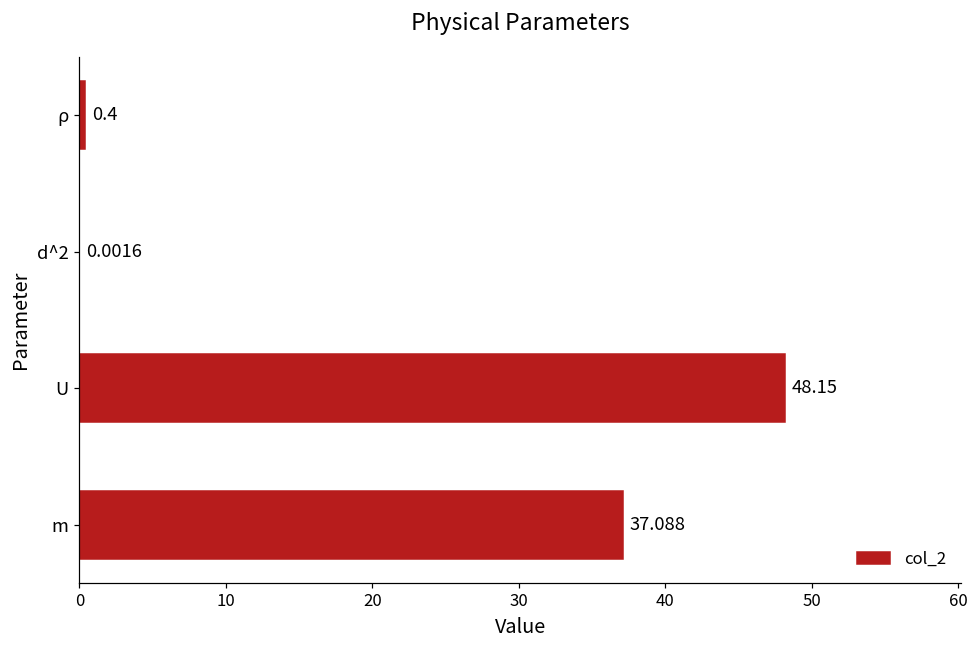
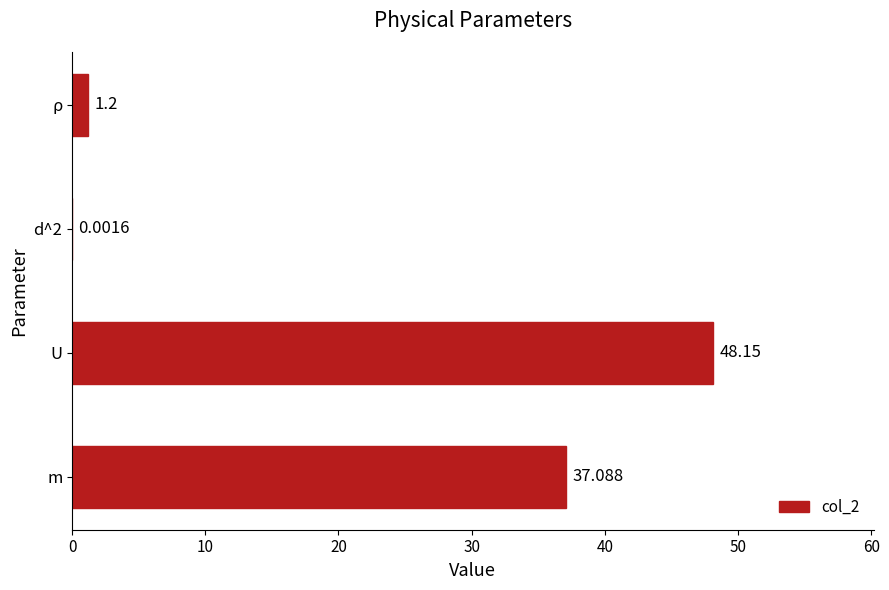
  {
-   "ρ": 0.4,
+   "ρ": 1.2,
    "d^2": 0.0016,
    "U": 48.15,
    "m": 37.088
  }
